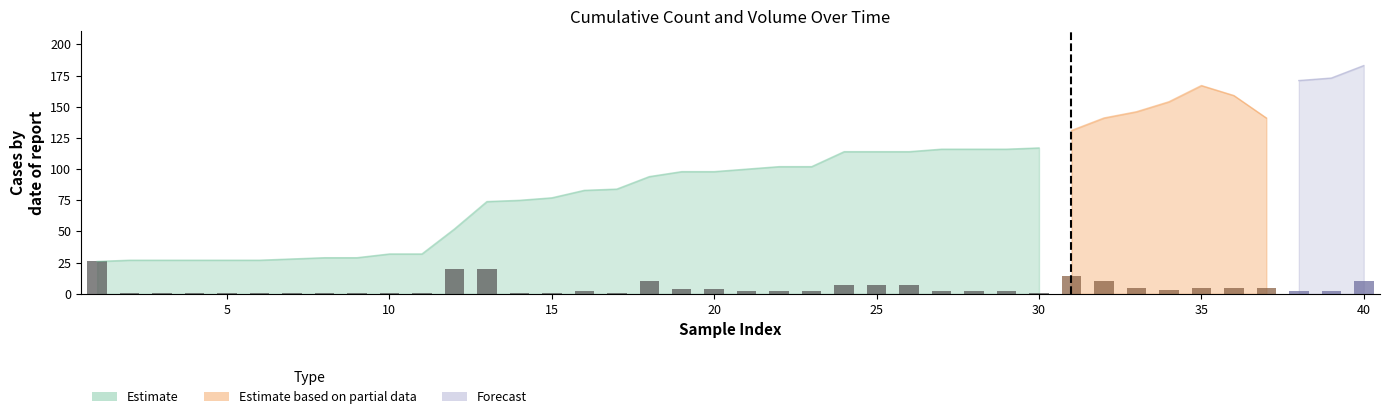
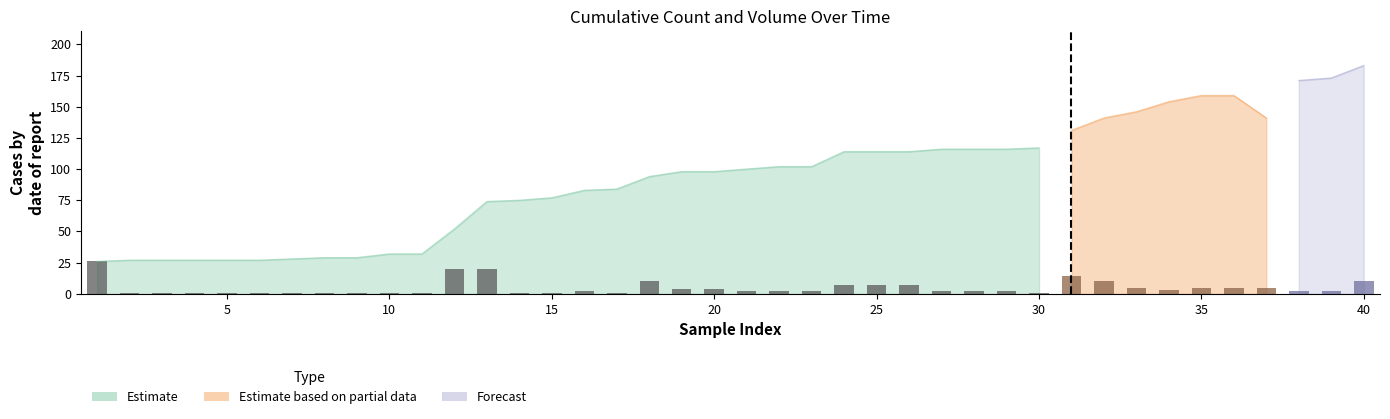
  {
    "Estimate based on partial data": {
-     "35": 167
+     "35": 159
    }
  }
